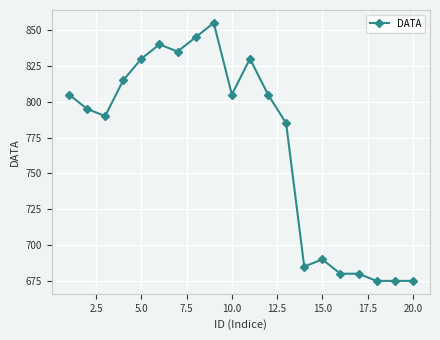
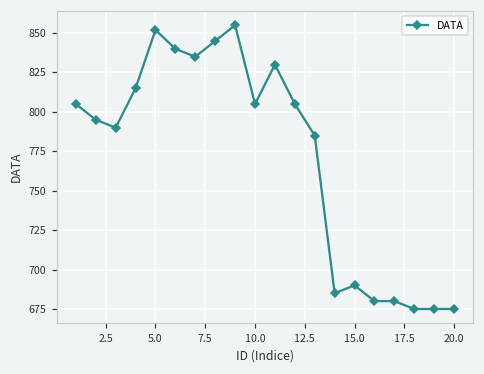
  {
-   "5.0": 830,
+   "5.0": 852,
    "10.0": 805,
    "15.0": 690,
    "20.0": 675
  }
